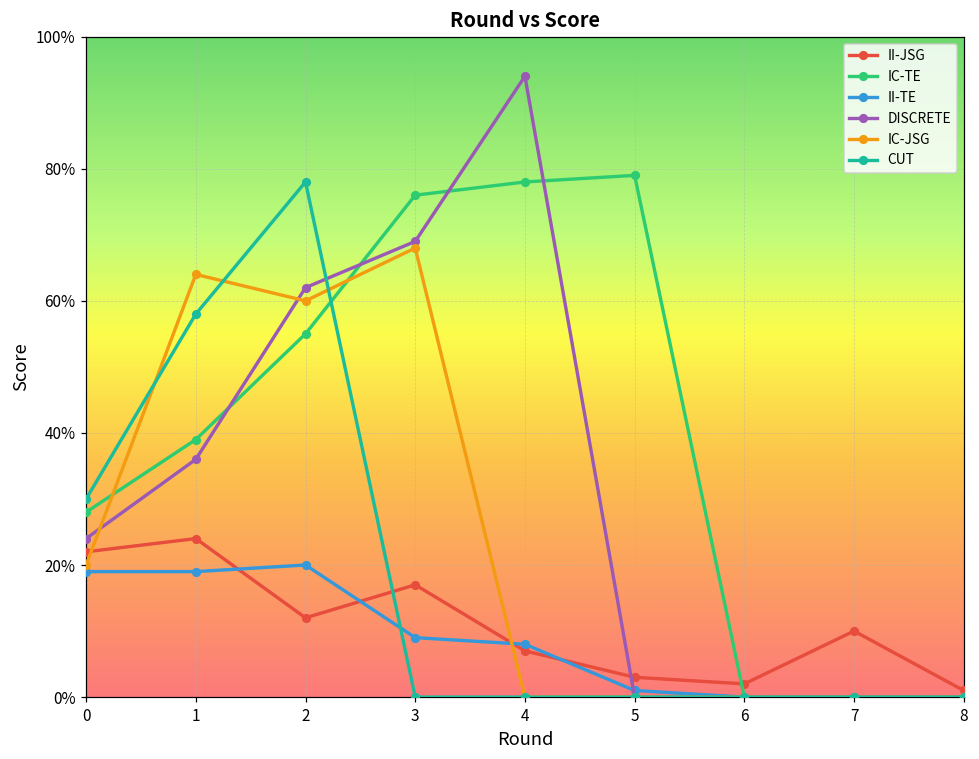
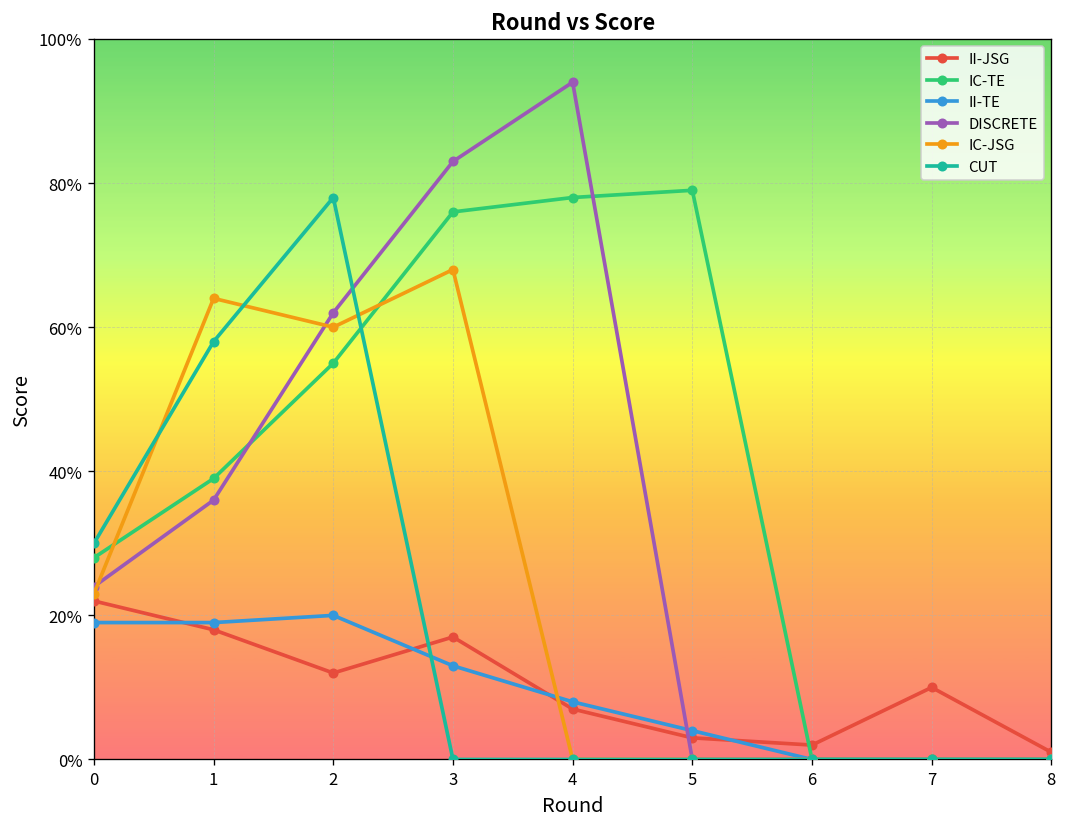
  {
    "II-JSG": {
      "0": "22%",
-     "1": "24%",
+     "1": "18%",
      "2": "12%",
      "3": "17%",
      "4": "7%",
      "5": "3%",
      "6": "2%",
      "7": "10%",
      "8": "1%"
    },
    "II-TE": {
      "0": "19%",
      "1": "19%",
      "2": "20%",
-     "3": "9%",
+     "3": "13%",
      "4": "8%",
-     "5": "1%"
+     "5": "4%"
    },
    "DISCRETE": {
      "0": "24%",
      "1": "36%",
      "2": "62%",
-     "3": "69%",
+     "3": "83%",
      "4": "94%"
    },
    "IC-JSG": {
-     "0": "20%",
+     "0": "23%",
      "1": "64%",
      "2": "60%",
      "3": "68%"
    }
  }
